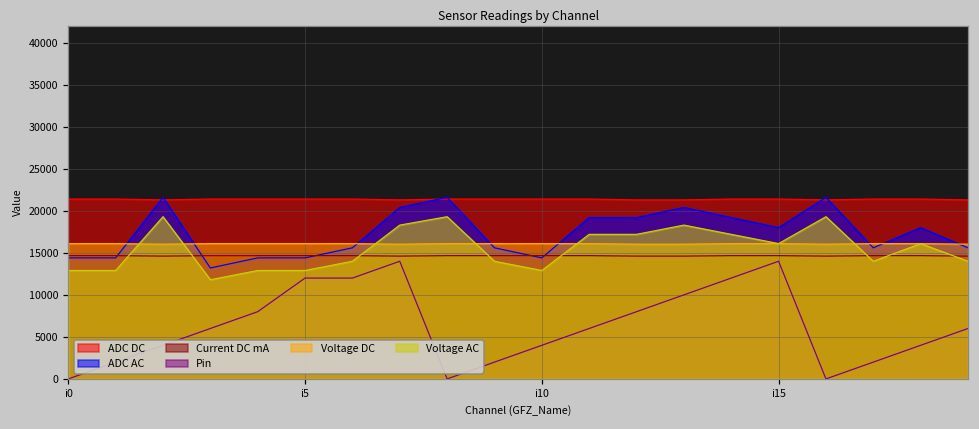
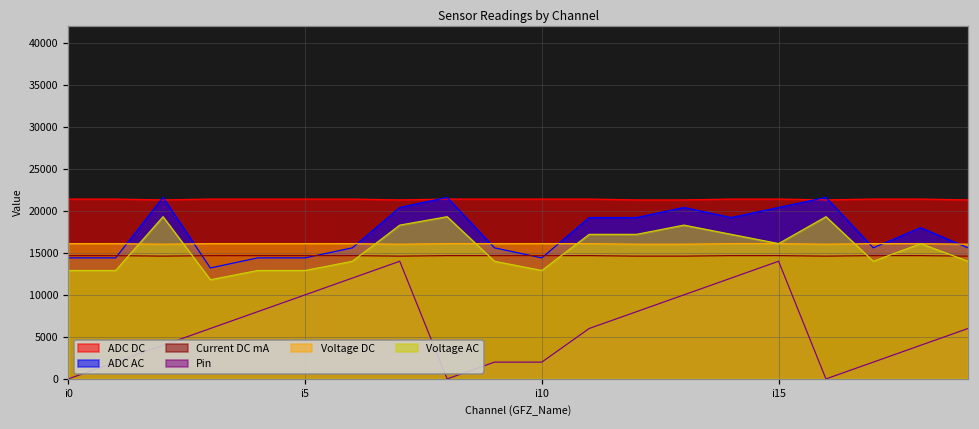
  {
    "ADC DC": {
      "i0": 21000,
      "i5": 21000,
      "i10": 21000,
      "i15": 21000
    },
    "ADC AC": {
-     "i15": 18000
+     "i15": 20000
    },
    "Current DC mA": {
      "i15": 15000
    },
    "Pin": {
      "i0": 0,
-     "i5": 12000,
-     "i10": 4000,
+     "i5": 10000,
+     "i10": 2000,
      "i15": 14000
    }
  }
